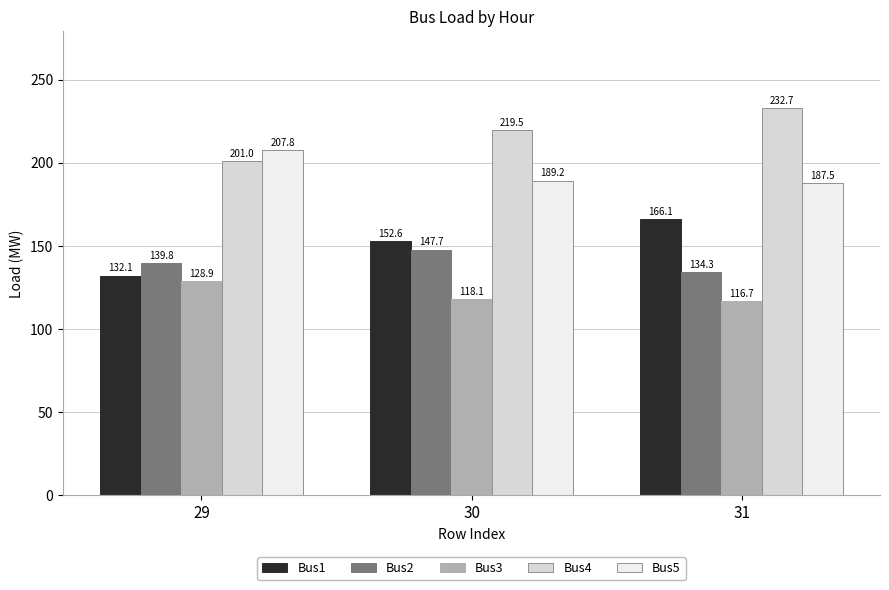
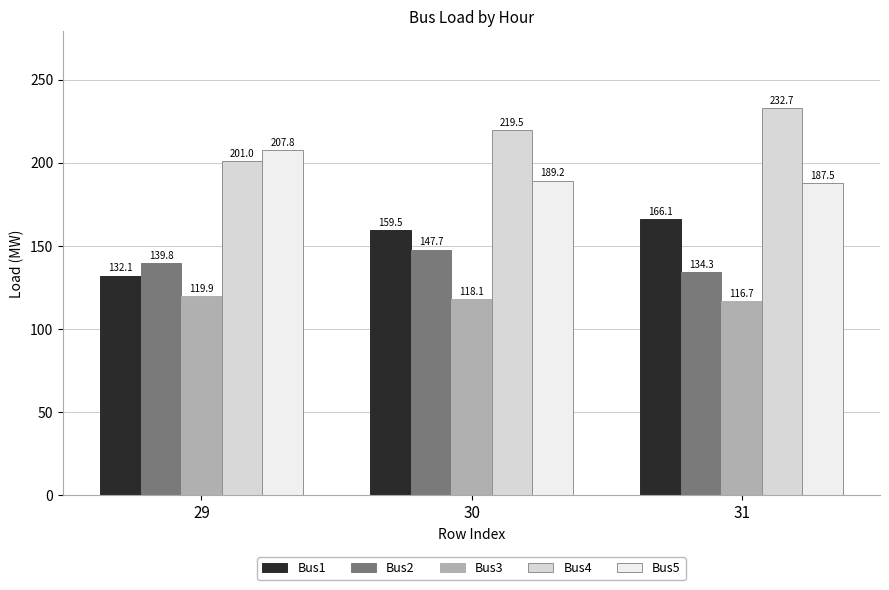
  {
    "Bus1": {
      "29": 132.1,
-     "30": 152.6,
+     "30": 159.5,
      "31": 166.1
    },
    "Bus2": {
      "29": 139.8,
      "30": 147.7,
      "31": 134.3
    },
    "Bus3": {
-     "29": 128.9,
+     "29": 119.9,
      "30": 118.1,
      "31": 116.7
    }
  }
